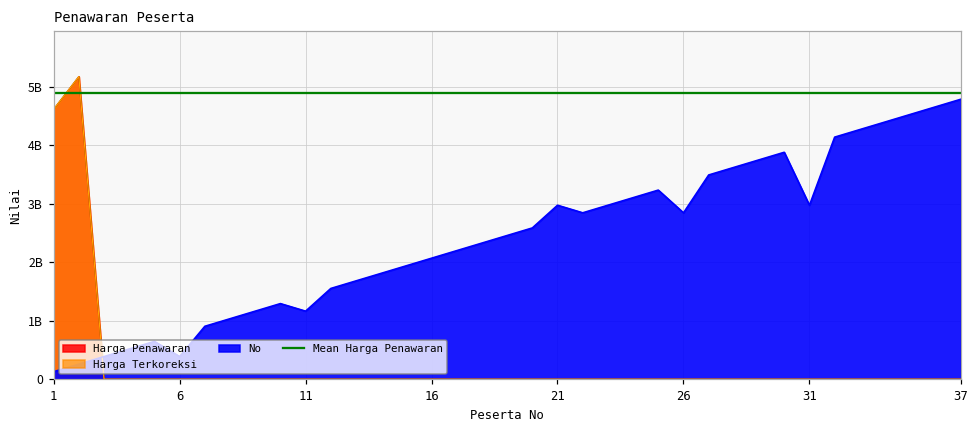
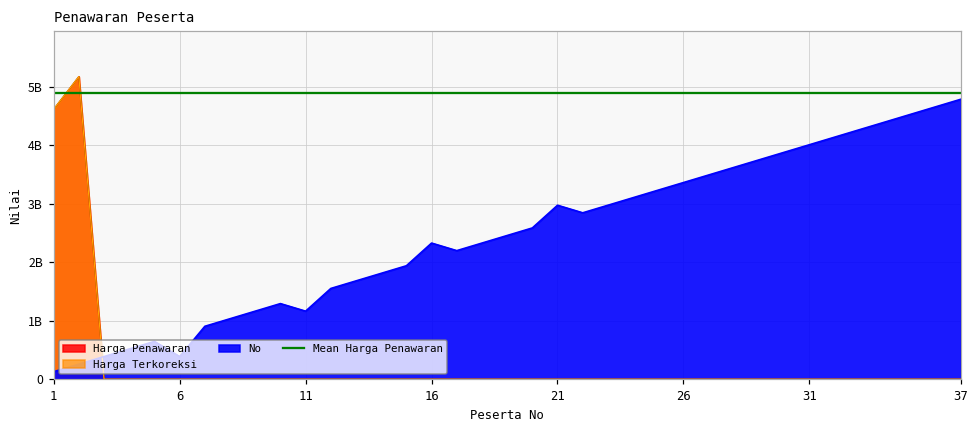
  {
    "Harga Terkoreksi": {
      "1": 4600000000,
      "6": 0,
      "11": 0,
      "16": 0,
      "21": 0,
      "26": 0,
      "31": 0,
      "37": 0
    },
    "No": {
      "1": 100000000,
      "11": 1200000000,
-     "16": 2100000000,
+     "16": 2300000000,
      "21": 3000000000,
-     "26": 2800000000,
-     "31": 3000000000,
+     "26": 3400000000,
+     "31": 4000000000,
      "37": 4800000000
    }
  }
